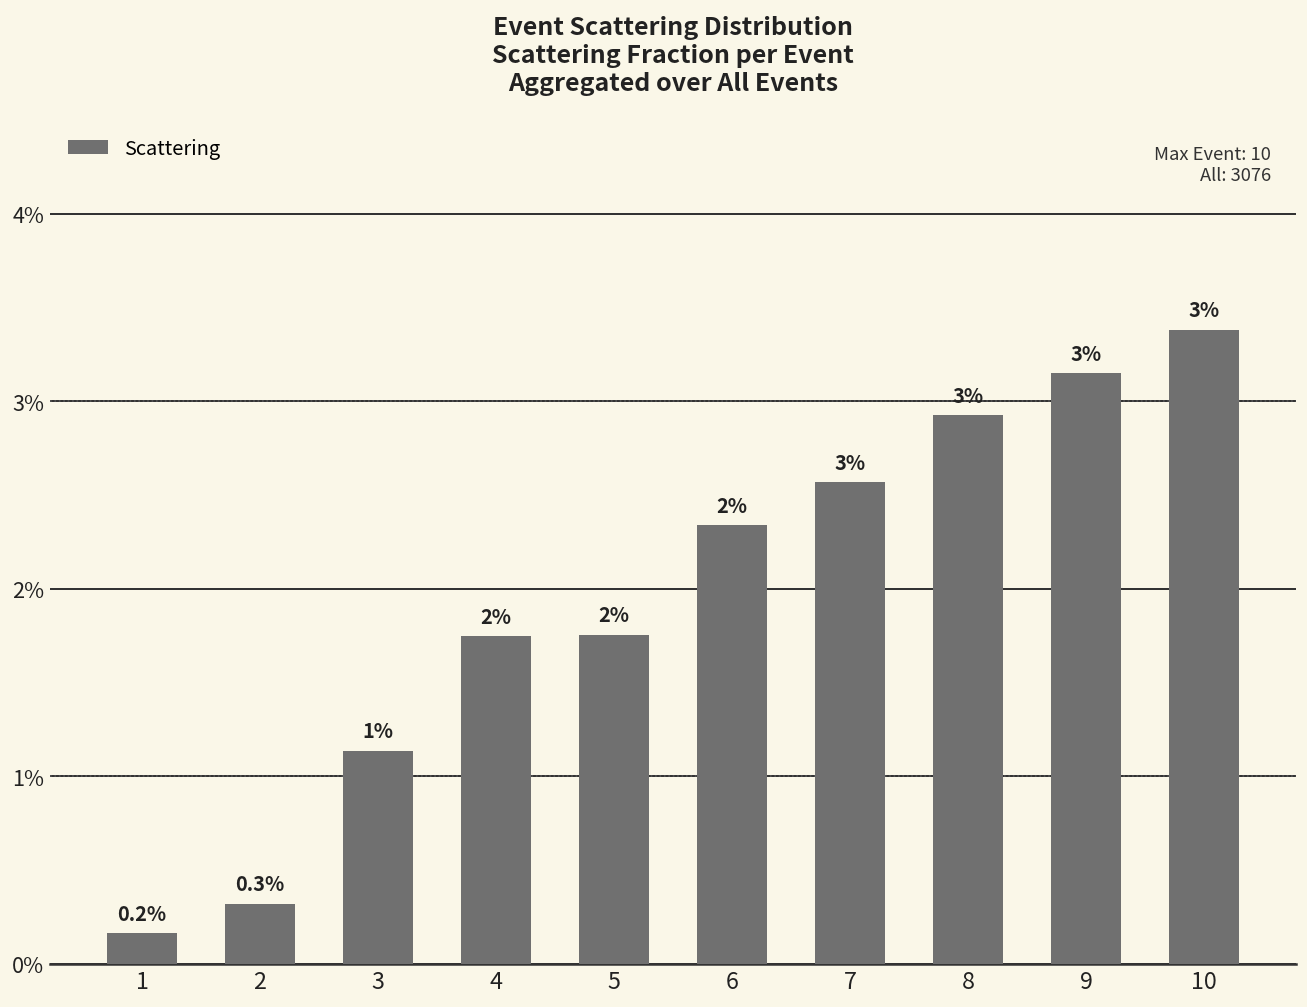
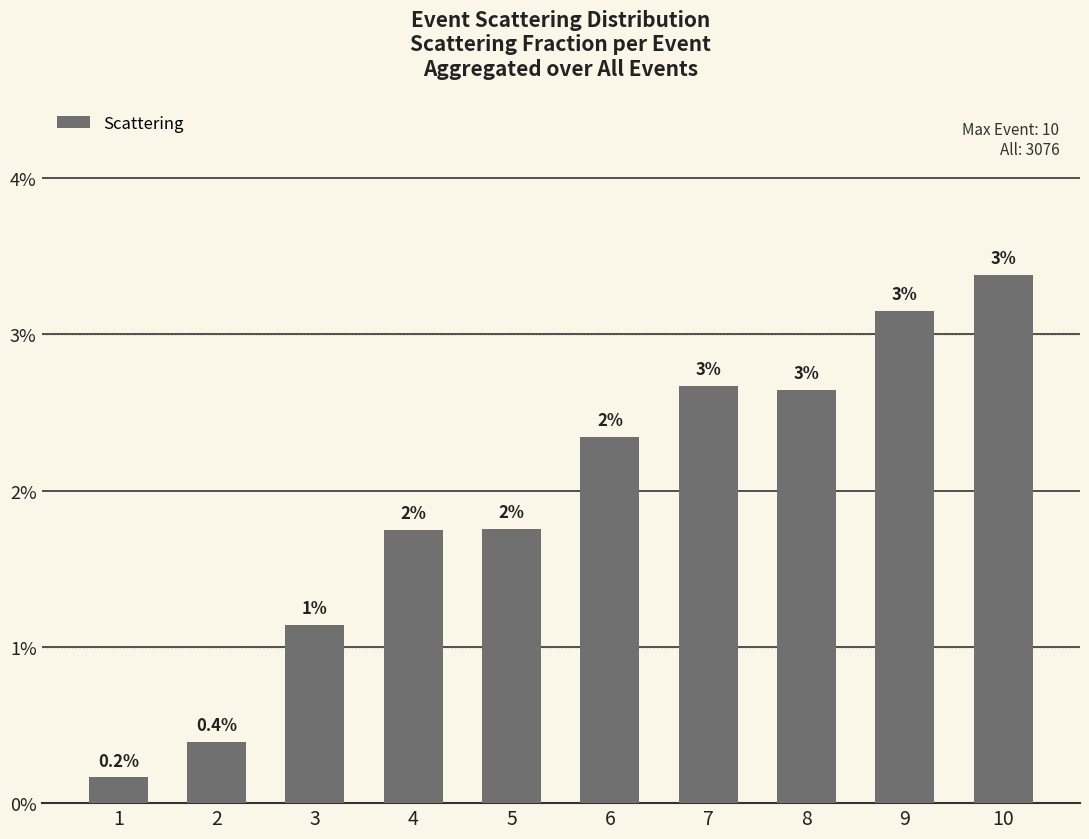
  {
    "1": "0.2%",
-   "2": "0.3%",
+   "2": "0.4%",
    "3": "1%",
    "4": "2%",
    "5": "2%",
    "6": "2%",
-   "7": "2.57%",
-   "8": "2.93%",
+   "7": "2.67%",
+   "8": "2.64%",
    "9": "3%",
    "10": "3%"
  }
